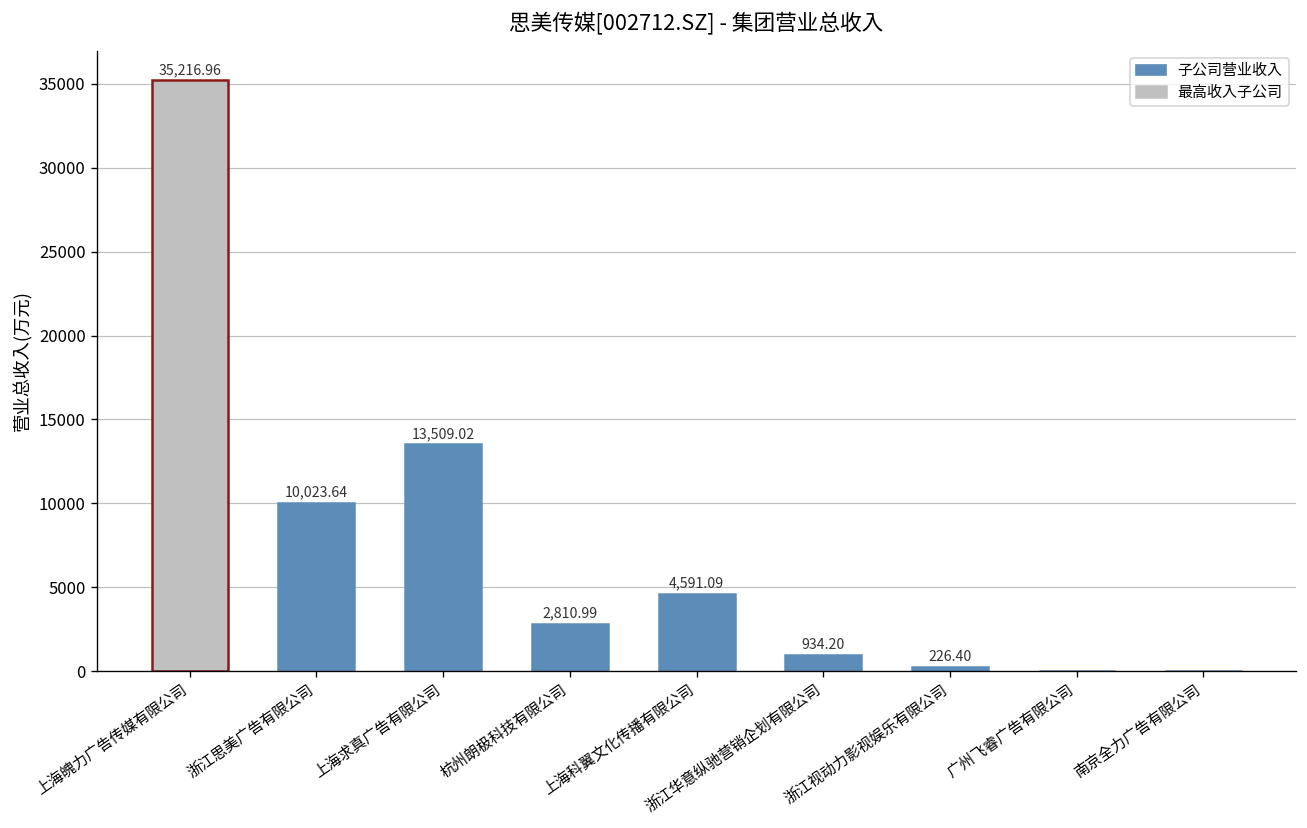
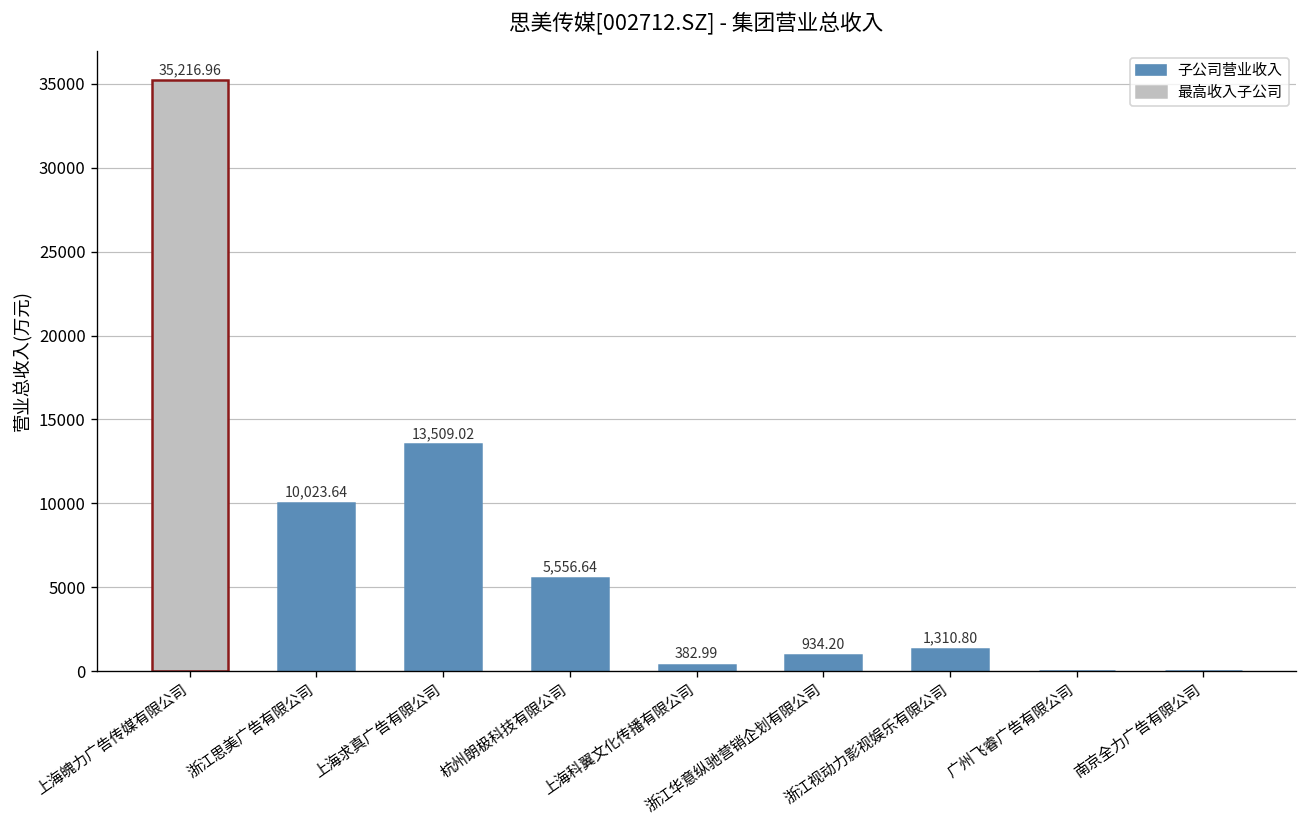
  {
    "上海魄力广告传媒有限公司": "35,216.96",
    "浙江思美广告有限公司": "10,023.64",
    "上海求真广告有限公司": "13,509.02",
-   "杭州朗极科技有限公司": "2,810.99",
-   "上海科翼文化传播有限公司": "4,591.09",
+   "杭州朗极科技有限公司": "5,556.64",
+   "上海科翼文化传播有限公司": "382.99",
    "浙江华意纵驰营销企划有限公司": "934.20",
-   "浙江视动力影视娱乐有限公司": "226.40"
+   "浙江视动力影视娱乐有限公司": "1,310.80"
  }
